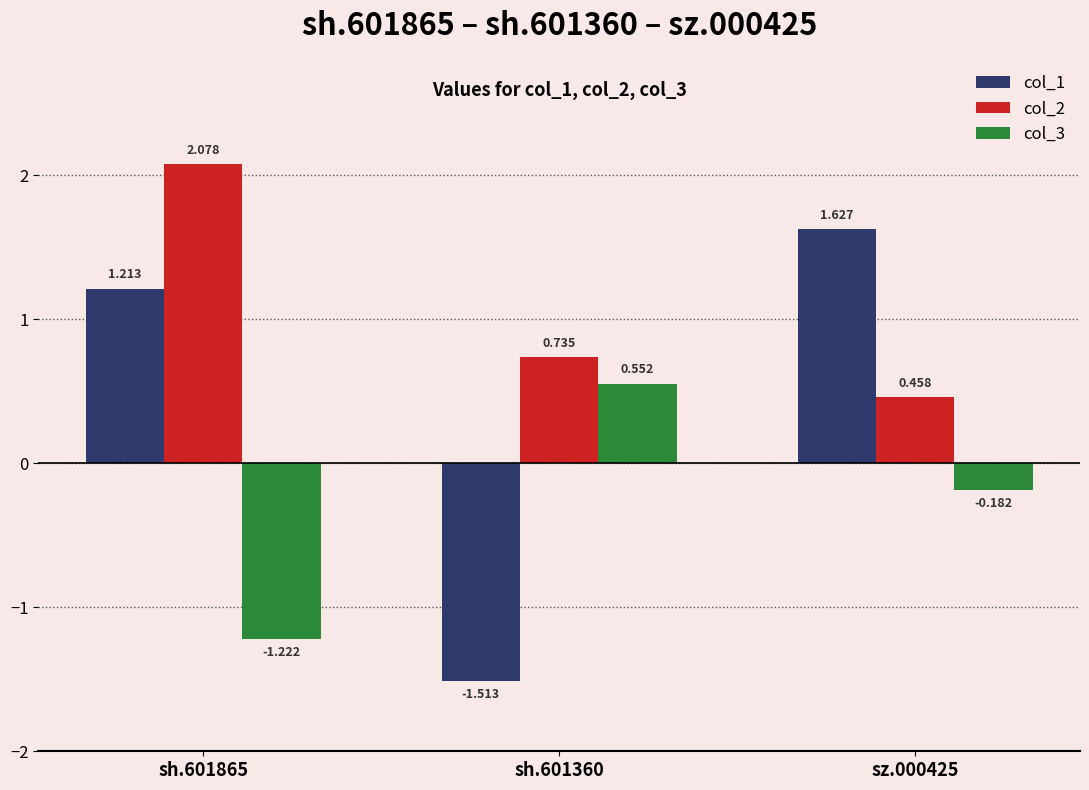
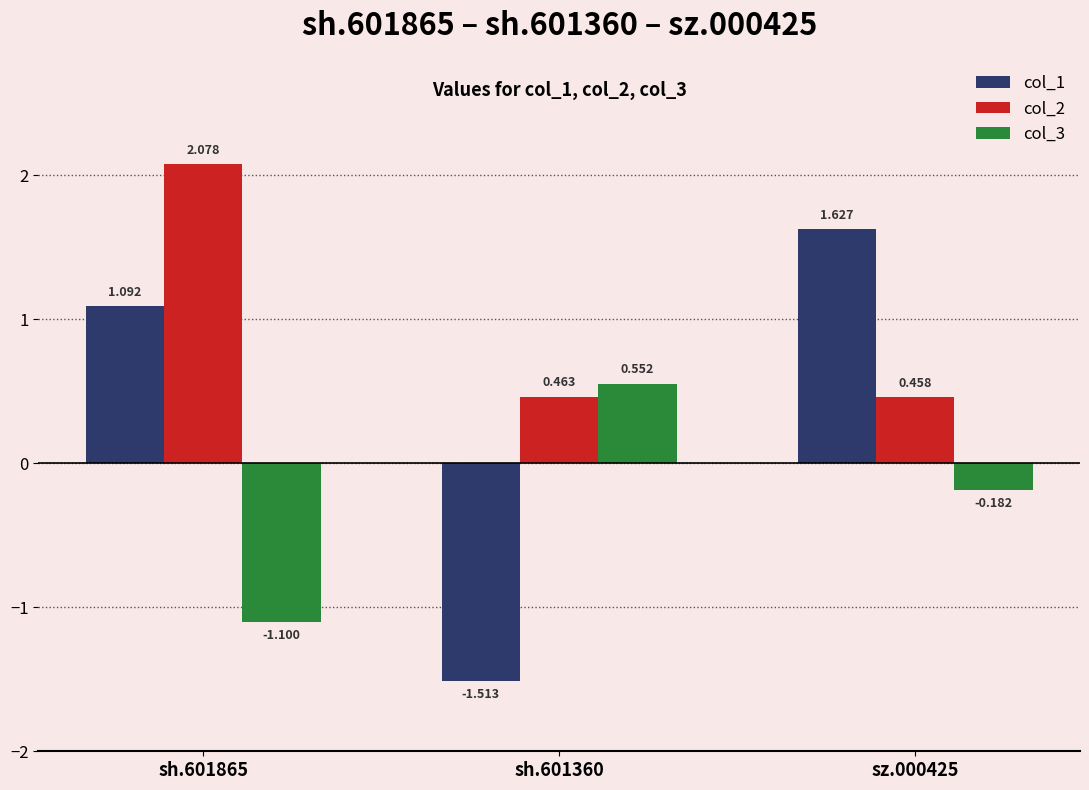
  {
    "col_1": {
-     "sh.601865": 1.213,
+     "sh.601865": 1.092,
      "sh.601360": -1.513,
      "sz.000425": 1.627
    },
    "col_2": {
      "sh.601865": 2.078,
-     "sh.601360": 0.735,
+     "sh.601360": 0.463,
      "sz.000425": 0.458
    },
    "col_3": {
-     "sh.601865": -1.222,
+     "sh.601865": -1.100,
      "sh.601360": 0.552,
      "sz.000425": -0.182
    }
  }
